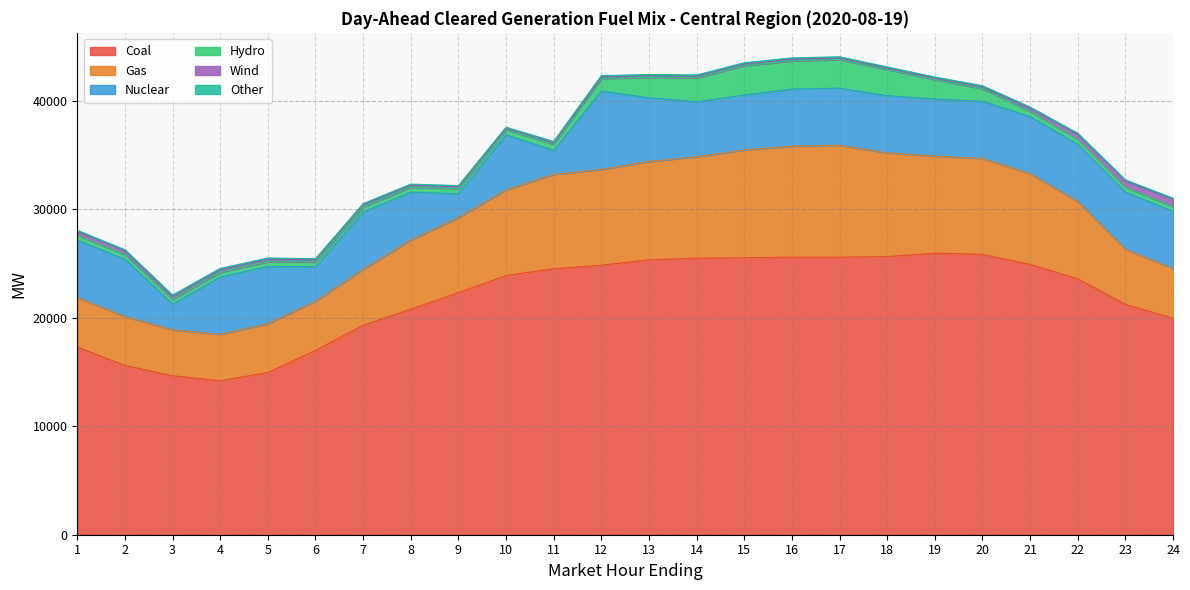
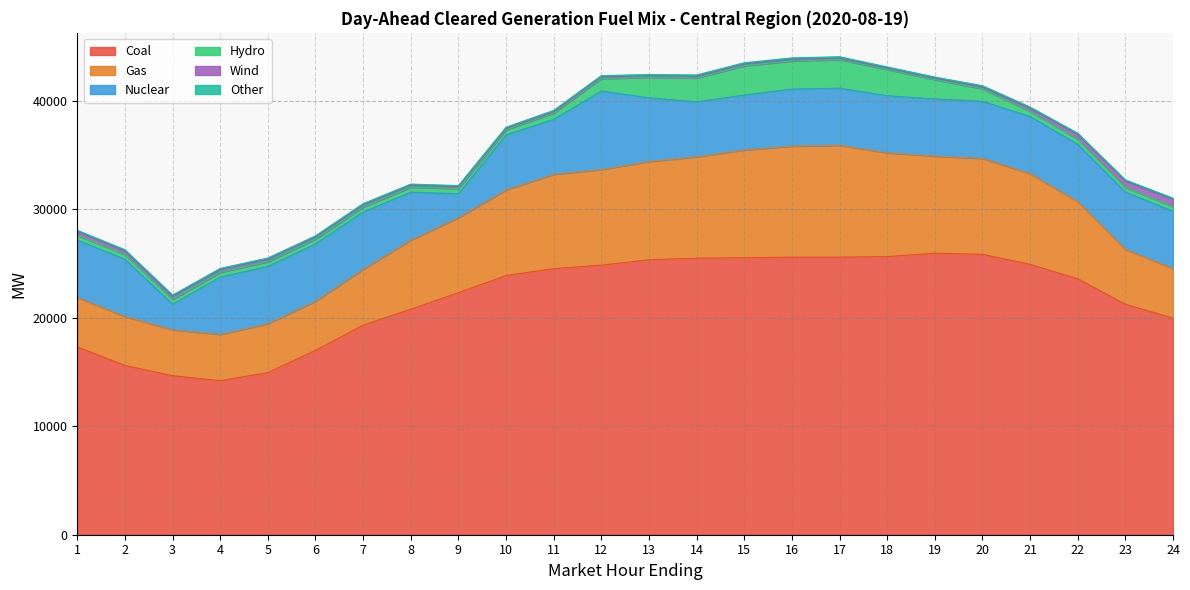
  {
    "Nuclear": {
      "1": 5300,
      "2": 5300,
      "3": 2400,
      "4": 5300,
      "5": 5300,
-     "6": 3200,
+     "6": 5300,
      "7": 5300,
      "8": 4400,
      "9": 2200,
      "10": 5100,
-     "11": 2200,
+     "11": 5100,
      "12": 7200,
      "13": 5900,
      "14": 5100,
      "15": 5100,
      "16": 5300,
      "17": 5300,
      "18": 5300,
      "19": 5300,
      "20": 5300,
      "21": 5300,
      "22": 5300,
      "23": 5300,
      "24": 5300
    }
  }
